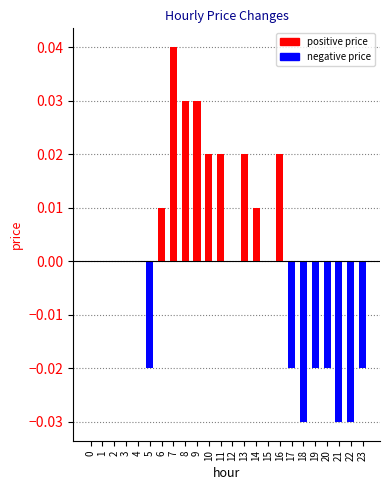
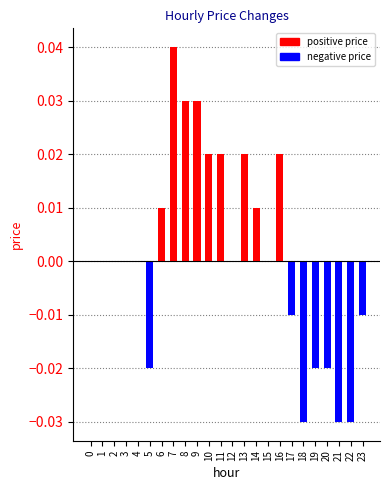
  {
    "0": 0.00,
    "1": 0.00,
    "2": 0.00,
    "3": 0.00,
    "4": 0.00,
    "5": -0.02,
    "6": 0.01,
    "7": 0.04,
    "8": 0.03,
    "9": 0.03,
    "10": 0.02,
    "11": 0.02,
    "12": 0.00,
    "13": 0.02,
    "14": 0.01,
    "15": 0.00,
    "16": 0.02,
-   "17": -0.02,
+   "17": -0.01,
    "18": -0.03,
    "19": -0.02,
    "20": -0.02,
    "21": -0.03,
    "22": -0.03,
-   "23": -0.02
+   "23": -0.01
  }
